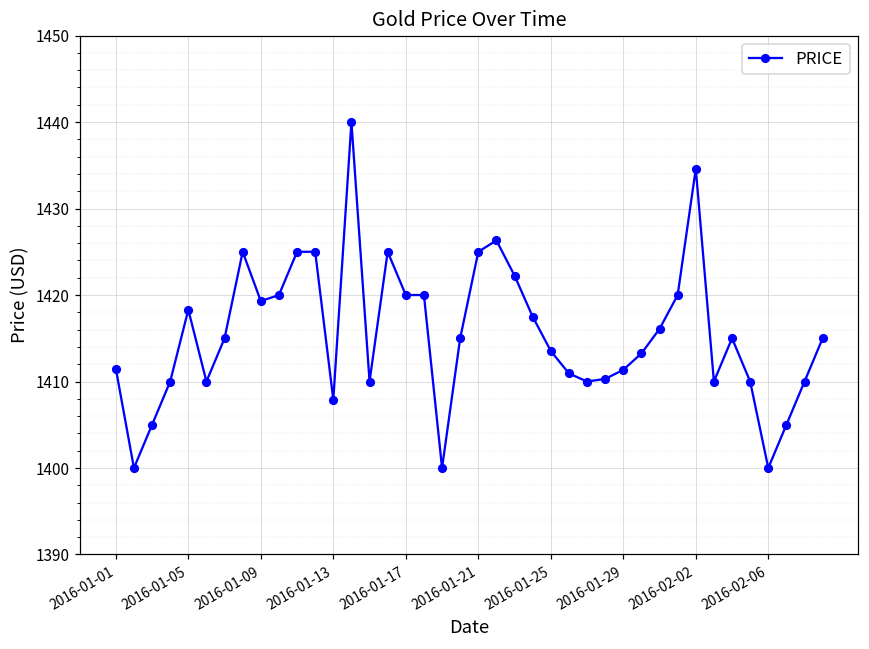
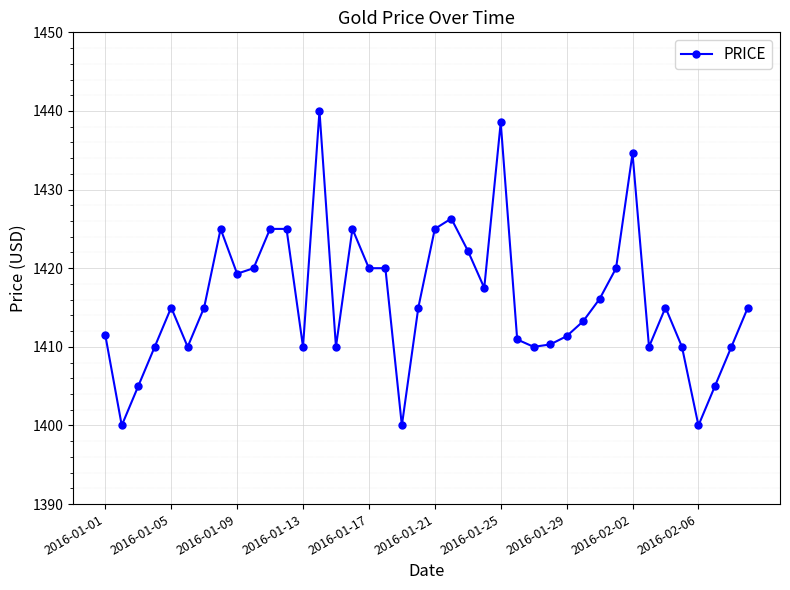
  {
    "2016-01-01": 1412,
-   "2016-01-05": 1418,
+   "2016-01-05": 1415,
    "2016-01-09": 1419,
-   "2016-01-13": 1408,
+   "2016-01-13": 1410,
    "2016-01-17": 1420,
    "2016-01-21": 1425,
-   "2016-01-25": 1414,
+   "2016-01-25": 1439,
    "2016-01-29": 1411,
    "2016-02-02": 1435,
    "2016-02-06": 1400
  }
